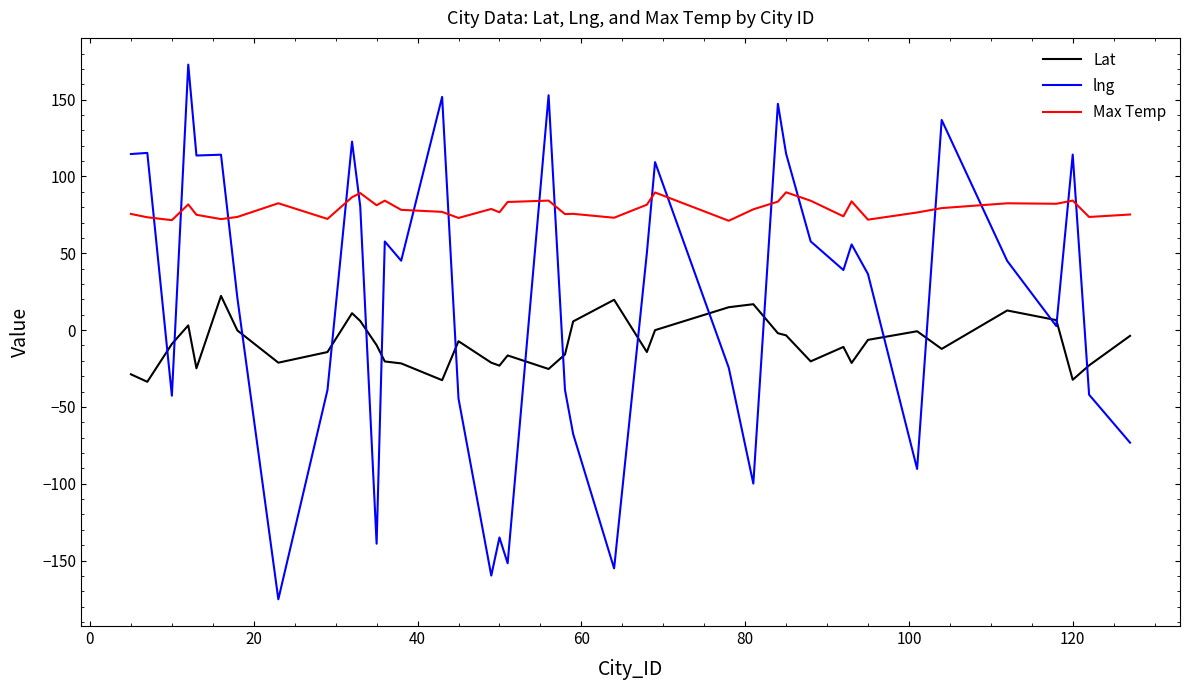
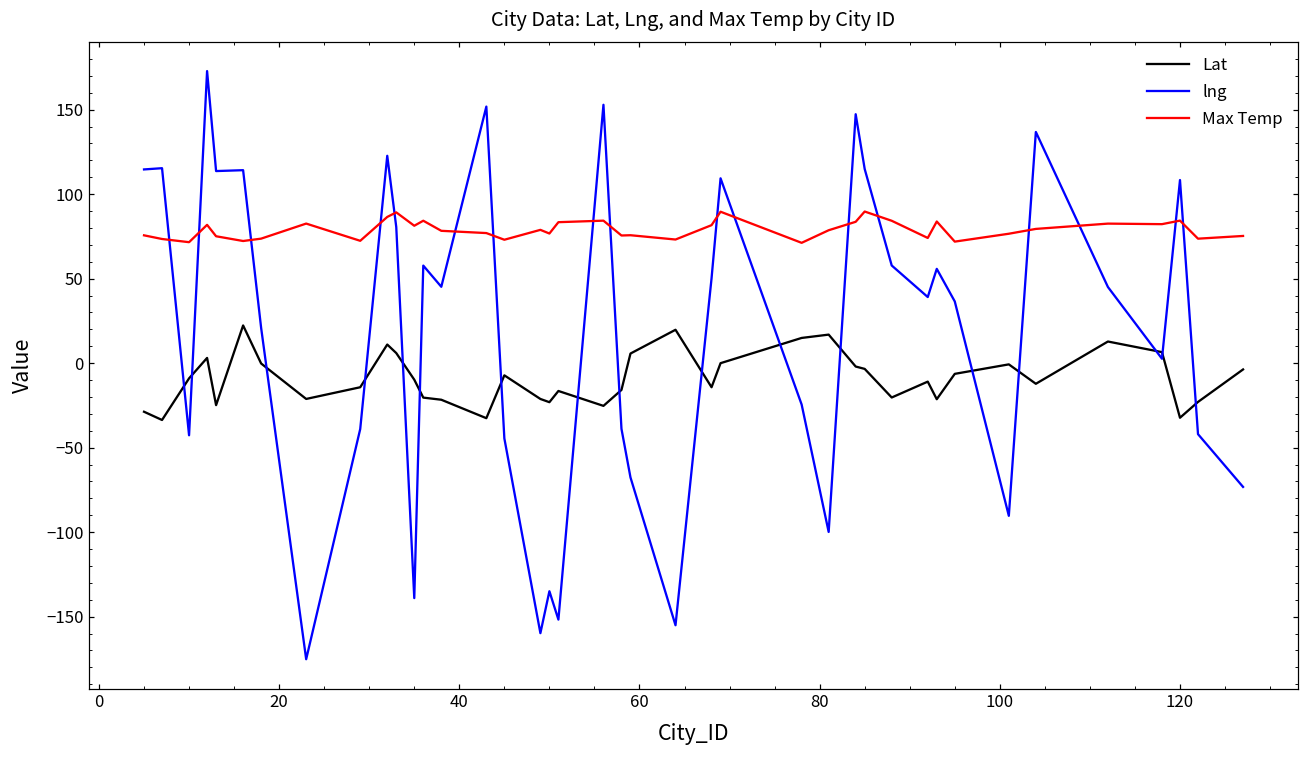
  {
    "Lat": {
      "120": -32
    },
    "lng": {
-     "120": 114
+     "120": 108
    },
    "Max Temp": {
      "120": 84
    }
  }
